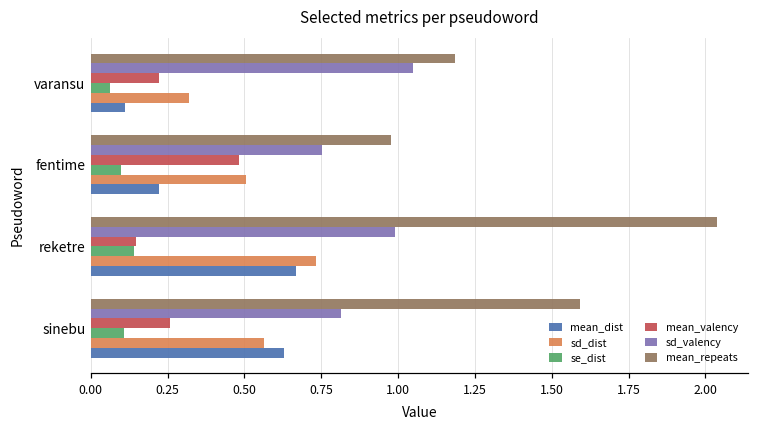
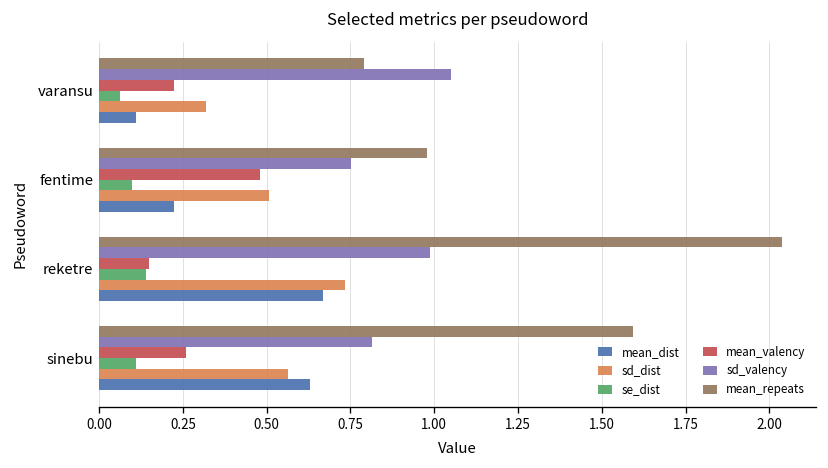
  {
    "se_dist": {
      "varansu": 0.06,
      "fentime": 0.10,
      "reketre": 0.14,
      "sinebu": 0.11
    },
    "mean_repeats": {
-     "varansu": 1.19,
+     "varansu": 0.79,
      "fentime": 0.98,
      "reketre": 2.04,
      "sinebu": 1.59
    }
  }
